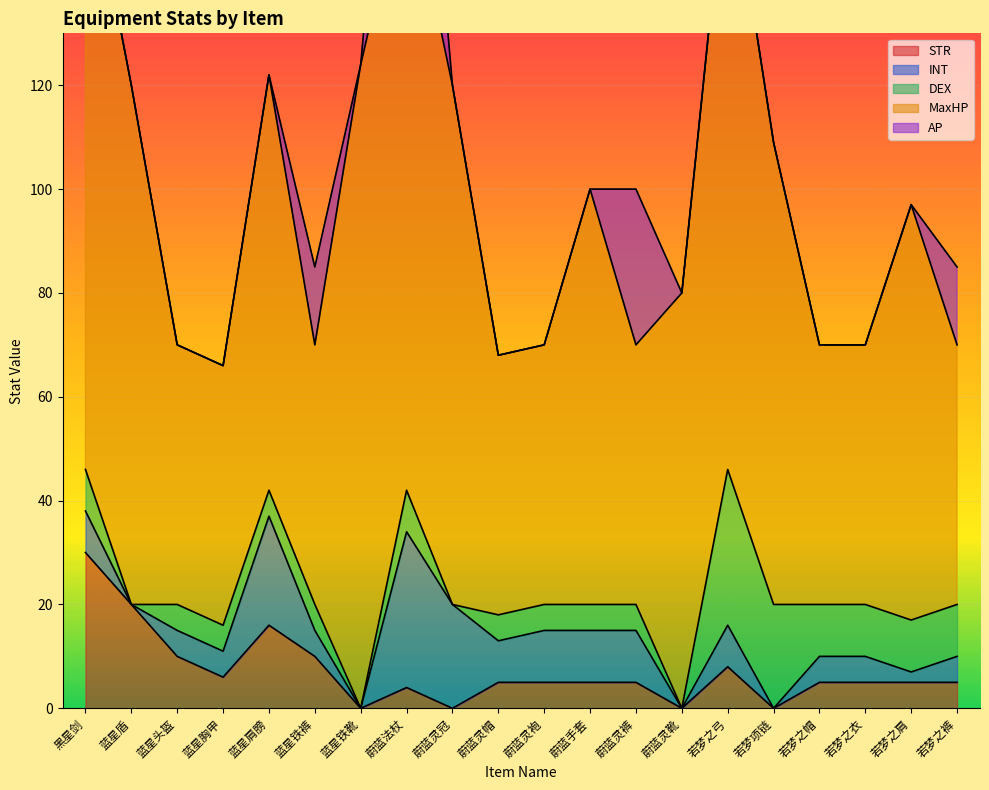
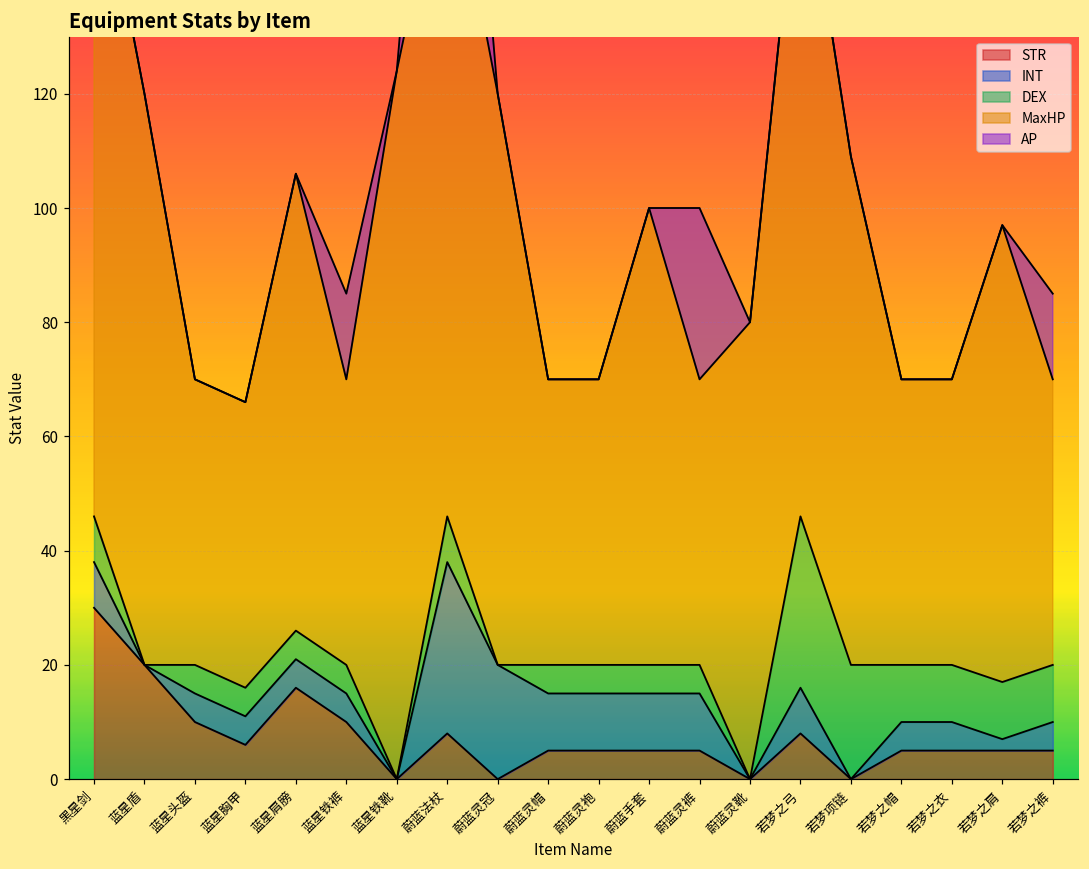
  {
    "STR": {
      "黑星剑": 30,
      "蓝星头盔": 10,
      "蓝星胸甲": 6,
      "蓝星肩膀": 16,
      "蓝星铁裤": 10,
-     "蔚蓝法杖": 4,
+     "蔚蓝法杖": 8,
      "蔚蓝灵冠": 0,
      "蔚蓝灵帽": 5,
      "蔚蓝灵袍": 5,
      "蔚蓝手套": 5,
      "蔚蓝灵裤": 5,
      "若梦之弓": 8,
      "若梦之帽": 5,
      "若梦之衣": 5,
      "若梦之肩": 5,
      "若梦之裤": 5
    },
    "INT": {
      "黑星剑": 8,
      "蓝星头盔": 5,
      "蓝星胸甲": 5,
-     "蓝星肩膀": 21,
+     "蓝星肩膀": 5,
      "蓝星铁裤": 5,
      "蔚蓝法杖": 30,
-     "蔚蓝灵帽": 8,
+     "蔚蓝灵帽": 10,
      "蔚蓝灵袍": 10,
      "蔚蓝手套": 10,
      "蔚蓝灵裤": 10,
      "若梦之弓": 8,
      "若梦之帽": 5,
      "若梦之衣": 5,
      "若梦之肩": 2,
      "若梦之裤": 5
    },
    "DEX": {
      "黑星剑": 8,
      "蓝星头盔": 5,
      "蓝星胸甲": 5,
      "蓝星肩膀": 5,
      "蓝星铁裤": 5,
      "蔚蓝法杖": 8,
      "蔚蓝灵帽": 5,
      "蔚蓝灵袍": 5,
      "蔚蓝手套": 5,
      "蔚蓝灵裤": 5,
      "若梦之弓": 30,
      "若梦项链": 20,
      "若梦之帽": 10,
      "若梦之衣": 10,
      "若梦之肩": 10,
      "若梦之裤": 10
    },
    "MaxHP": {
      "蓝星铁裤": 50,
      "蔚蓝灵裤": 50,
      "若梦之裤": 50
    },
    "AP": {
      "蓝星铁裤": 15,
      "蔚蓝灵裤": 30,
      "若梦之裤": 15
    }
  }
